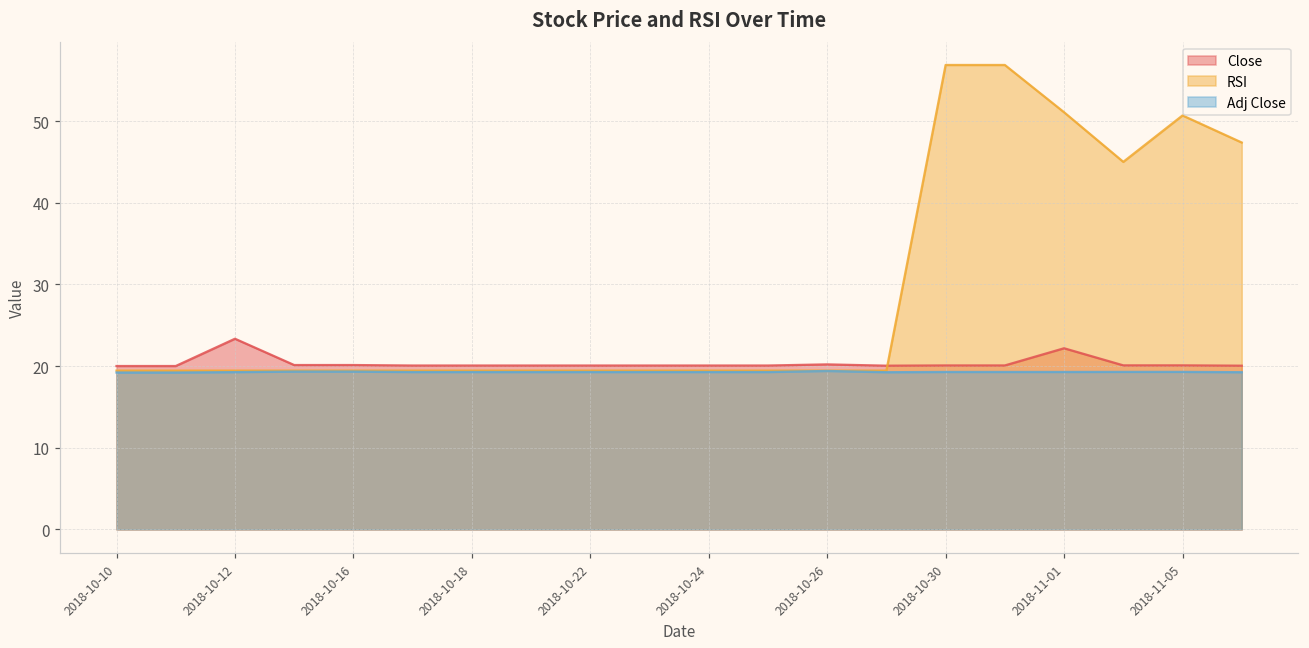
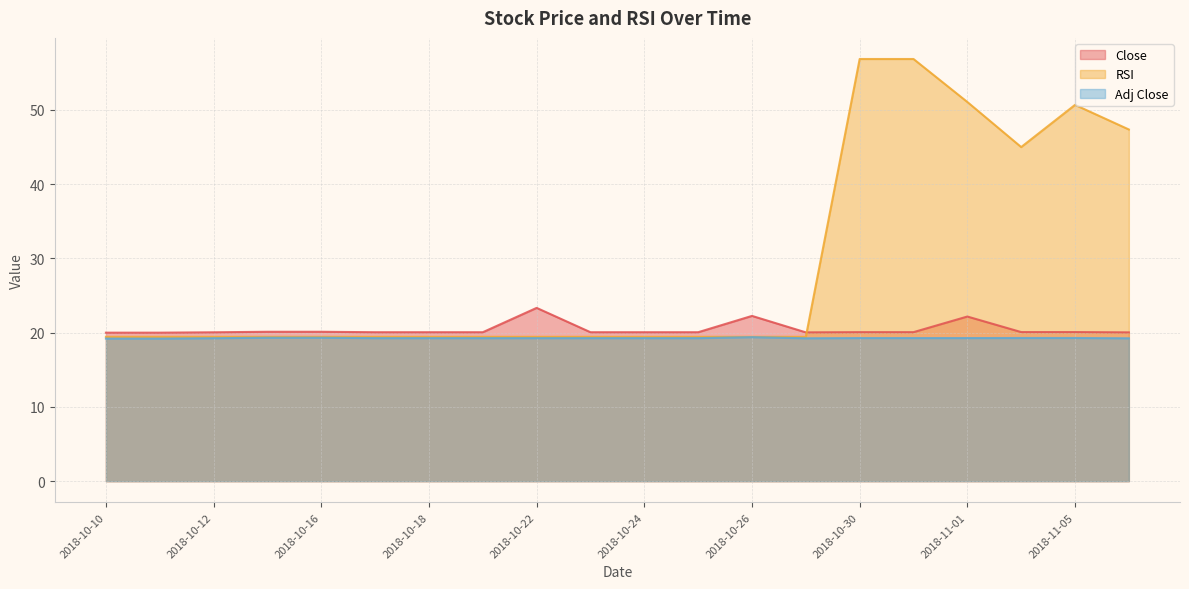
  {
    "Close": {
      "2018-10-10": 20,
-     "2018-10-12": 23,
+     "2018-10-12": 20,
      "2018-10-16": 20,
      "2018-10-18": 20,
-     "2018-10-22": 20,
+     "2018-10-22": 23,
      "2018-10-24": 20,
-     "2018-10-26": 20,
+     "2018-10-26": 22,
      "2018-10-30": 20,
      "2018-11-01": 22,
      "2018-11-05": 20
    },
    "RSI": {
      "2018-10-30": 57,
      "2018-11-01": 51,
      "2018-11-05": 51
    },
    "Adj Close": {
      "2018-10-30": 19,
      "2018-11-01": 19,
      "2018-11-05": 19
    }
  }
